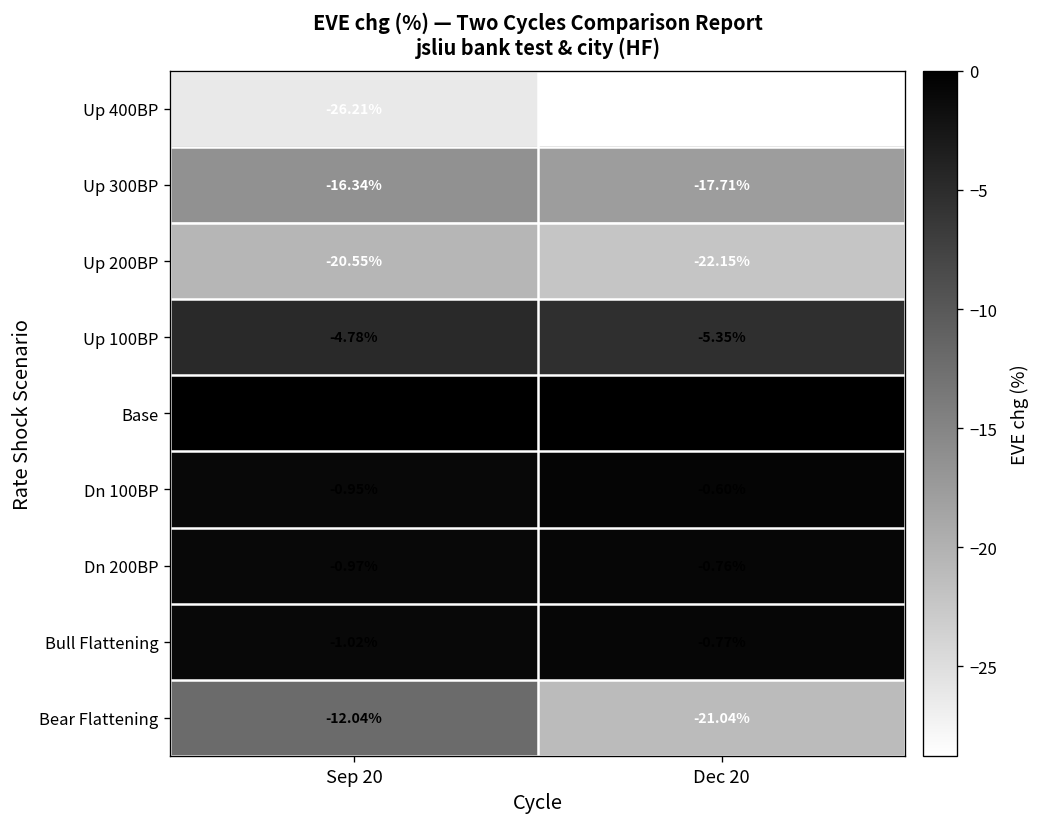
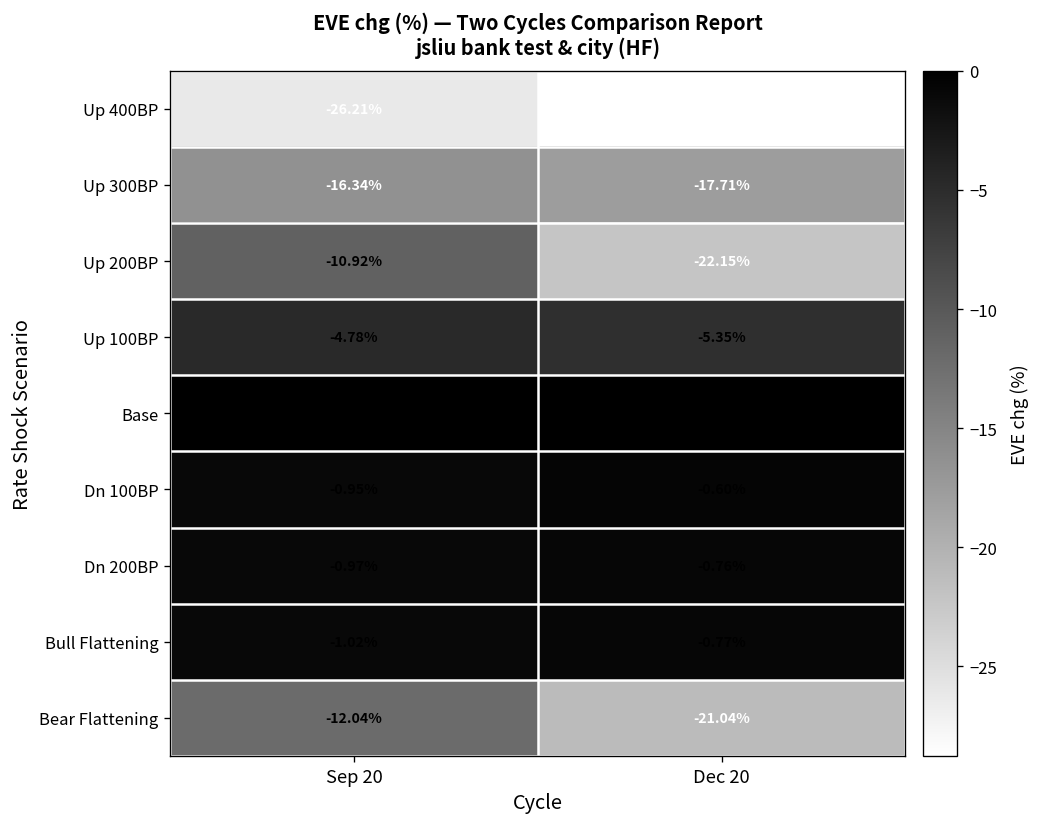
  {
    "Up 300BP": {
      "Sep 20": "-16.34%",
      "Dec 20": "-17.71%"
    },
    "Up 200BP": {
-     "Sep 20": "-20.55%",
+     "Sep 20": "-10.92%",
      "Dec 20": "-22.15%"
    },
    "Bear Flattening": {
      "Sep 20": "-12.04%",
      "Dec 20": "-21.04%"
    }
  }
